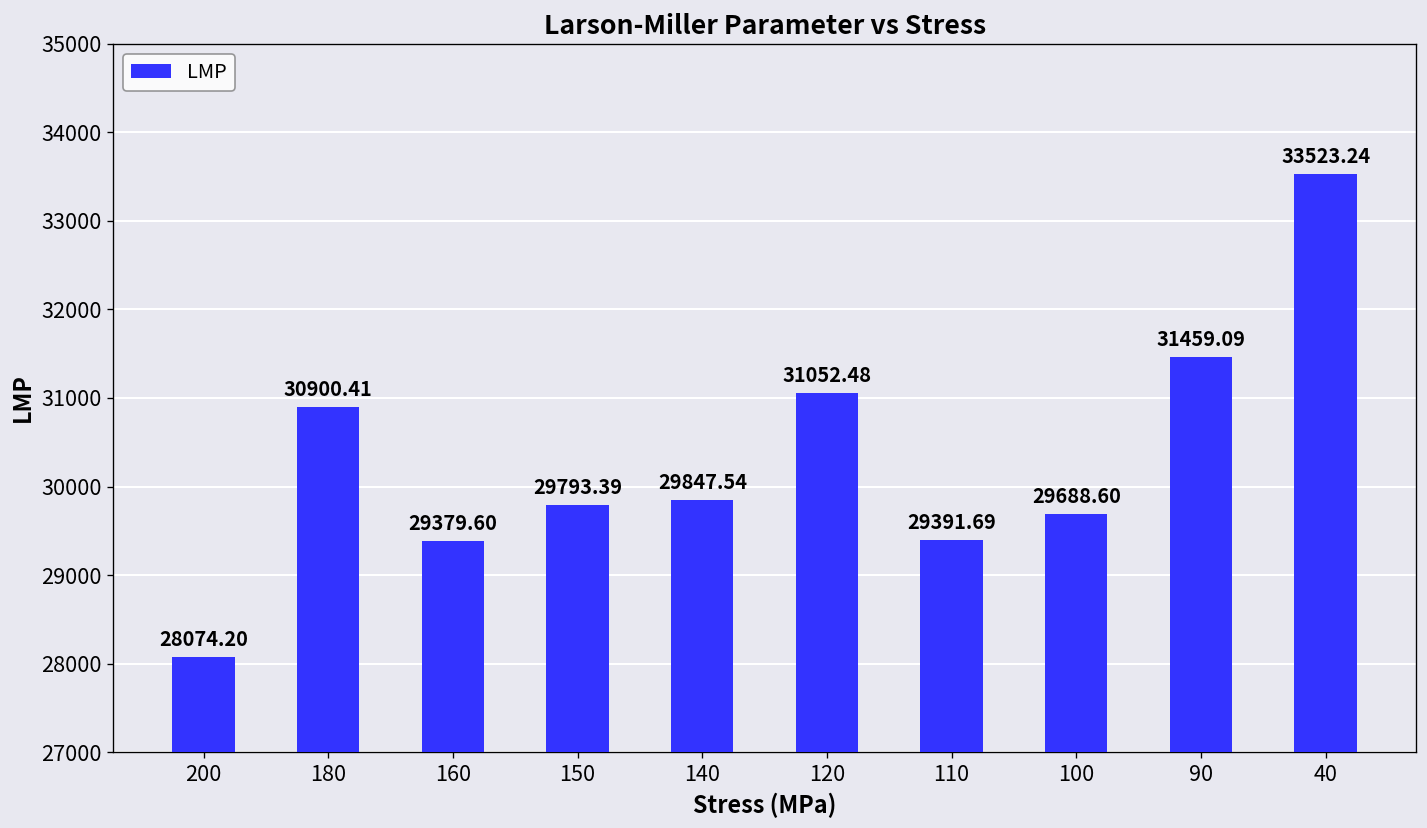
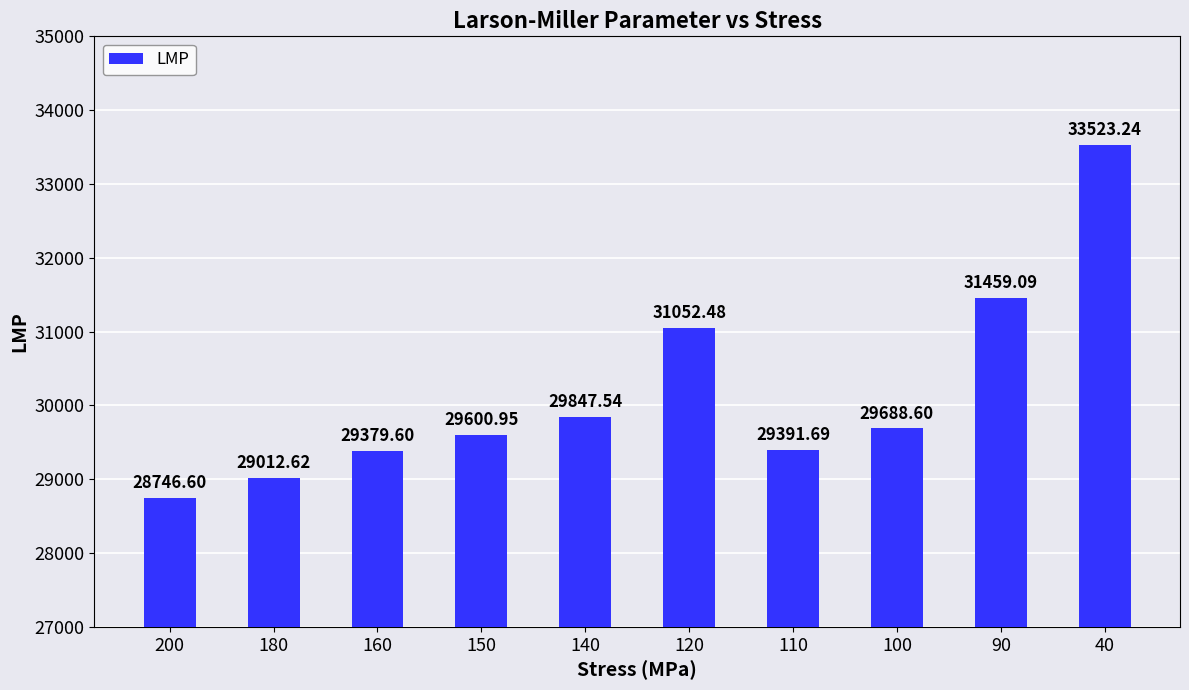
  {
-   "200": 28074.20,
-   "180": 30900.41,
+   "200": 28746.60,
+   "180": 29012.62,
    "160": 29379.60,
-   "150": 29793.39,
+   "150": 29600.95,
    "140": 29847.54,
    "120": 31052.48,
    "110": 29391.69,
    "100": 29688.60,
    "90": 31459.09,
    "40": 33523.24
  }
